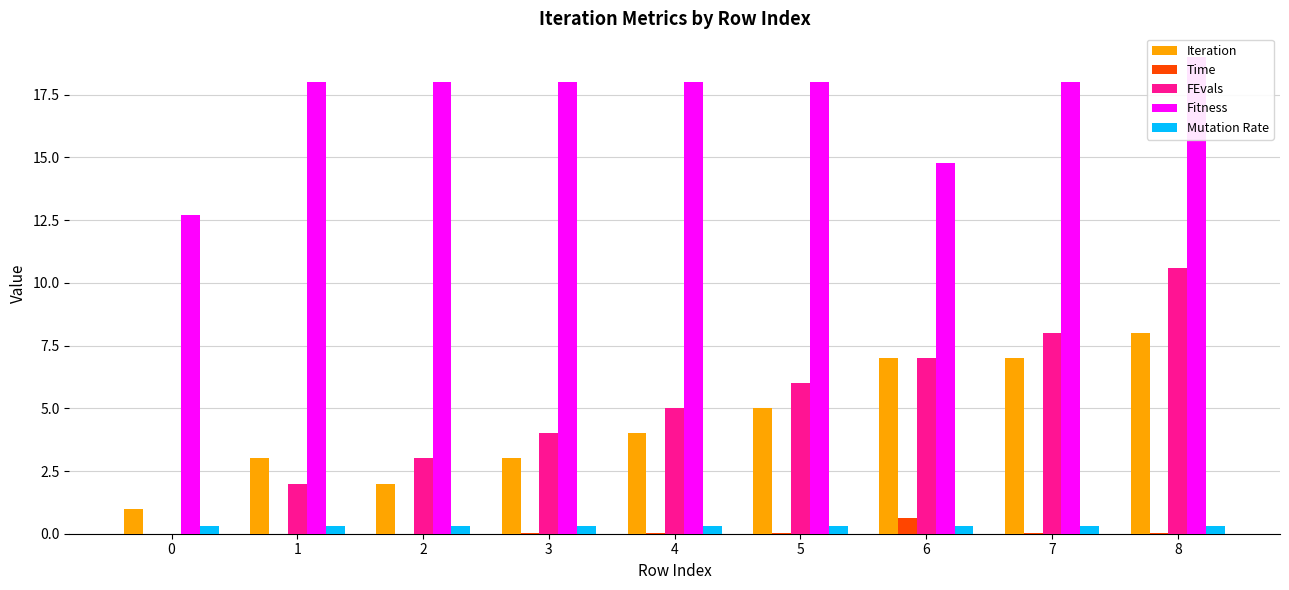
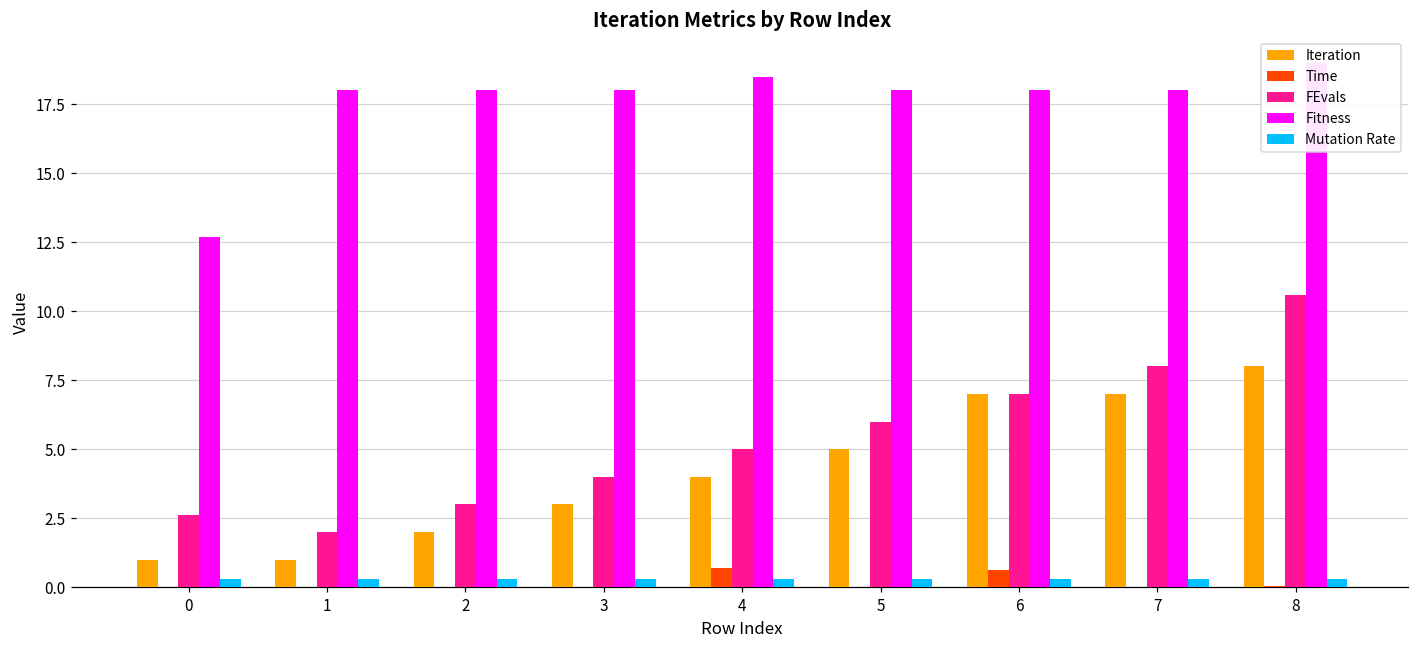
  {
    "Iteration": {
      "0": 1,
-     "1": 3,
+     "1": 1,
      "2": 2,
      "3": 3,
      "4": 4,
      "5": 5,
      "6": 7,
      "7": 7,
      "8": 8
    },
    "Time": {
-     "4": 0.0,
+     "4": 0.7,
      "6": 0.6
    },
    "FEvals": {
-     "0": 0.0,
+     "0": 2.6,
      "1": 2.0,
      "2": 3.0,
      "3": 4.0,
      "4": 5.0,
      "5": 6.0,
      "6": 7.0,
      "7": 8.0,
      "8": 10.6
    },
    "Fitness": {
      "0": 12.7,
      "1": 18.0,
      "2": 18.0,
      "3": 18.0,
-     "4": 18.0,
+     "4": 18.5,
      "5": 18.0,
-     "6": 14.8,
+     "6": 18.0,
      "7": 18.0
    },
    "Mutation Rate": {
      "0": 0.3,
      "1": 0.3,
      "2": 0.3,
      "3": 0.3,
      "4": 0.3,
      "5": 0.3,
      "6": 0.3,
      "7": 0.3,
      "8": 0.3
    }
  }
